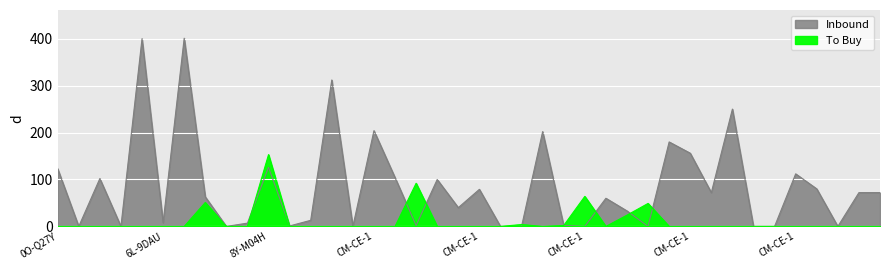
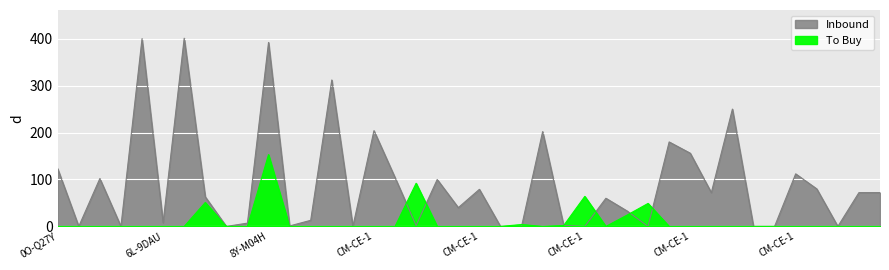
  {
    "Inbound": {
      "0O-Q27Y": 120,
      "6L-9DAU": 10,
-     "8Y-M04H": 130
+     "8Y-M04H": 390
    },
    "To Buy": {
      "0O-Q27Y": 0,
      "6L-9DAU": 0,
      "8Y-M04H": 150
    }
  }
